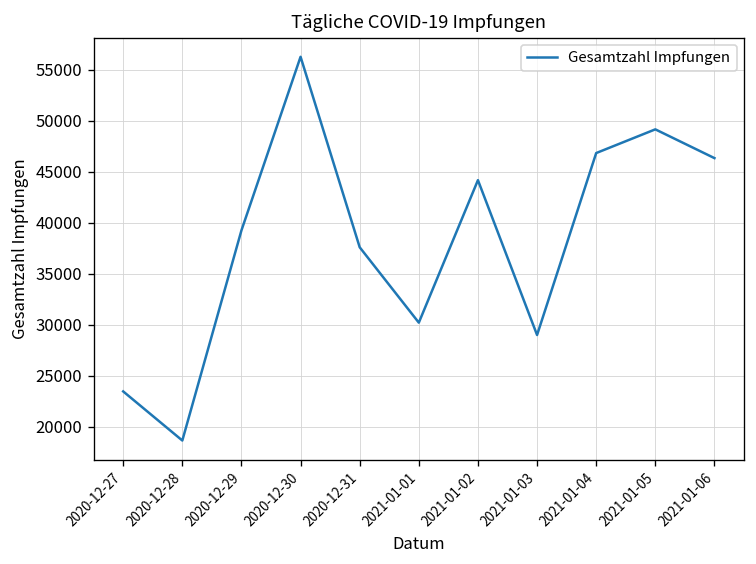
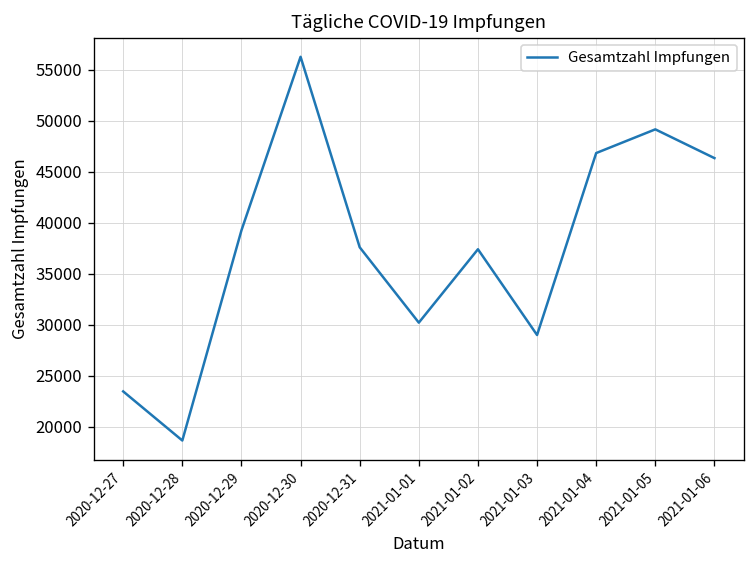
  {
    "2020-12-27": 23000,
    "2020-12-28": 19000,
    "2020-12-29": 39000,
    "2020-12-30": 56000,
    "2020-12-31": 38000,
    "2021-01-01": 30000,
-   "2021-01-02": 44000,
+   "2021-01-02": 37000,
    "2021-01-03": 29000,
    "2021-01-04": 47000,
    "2021-01-05": 49000,
    "2021-01-06": 46000
  }
